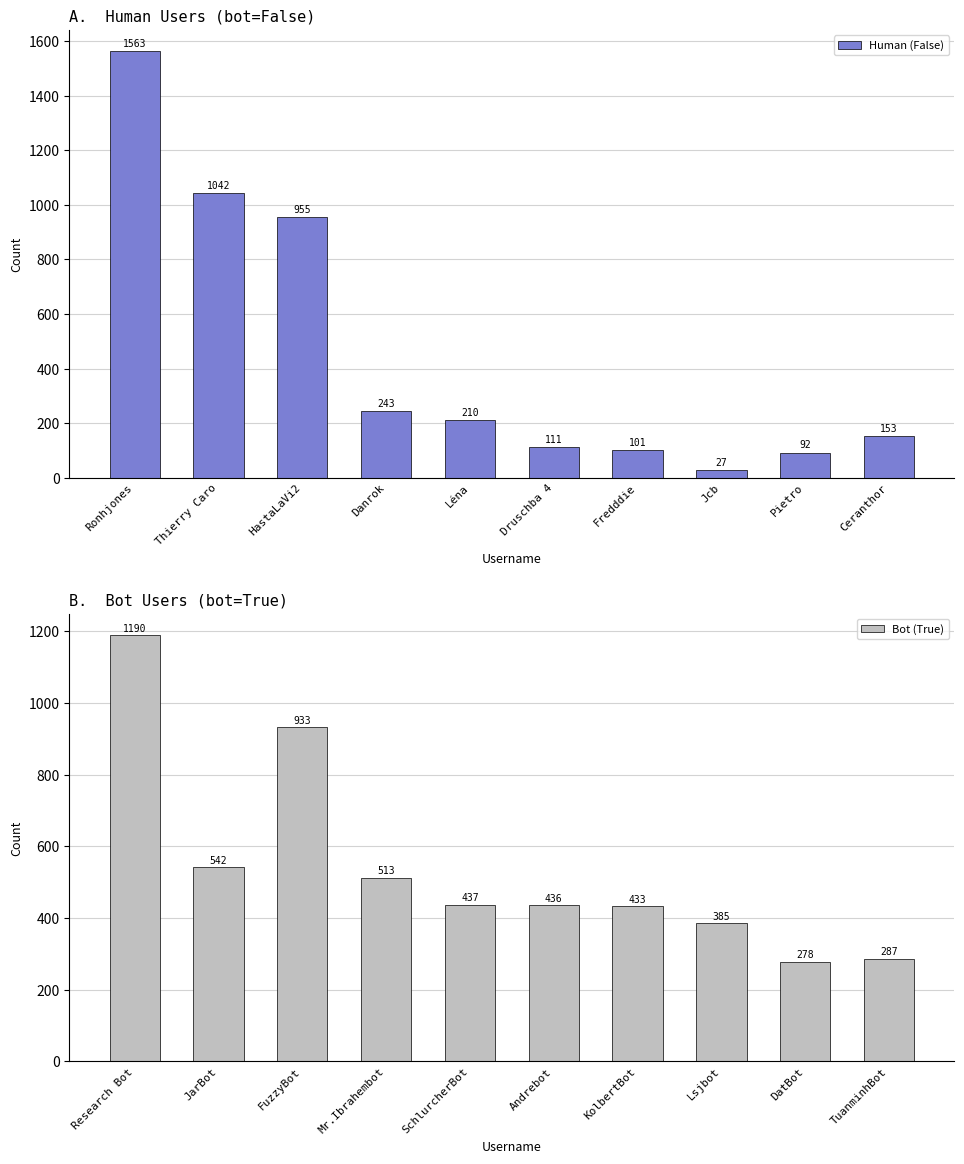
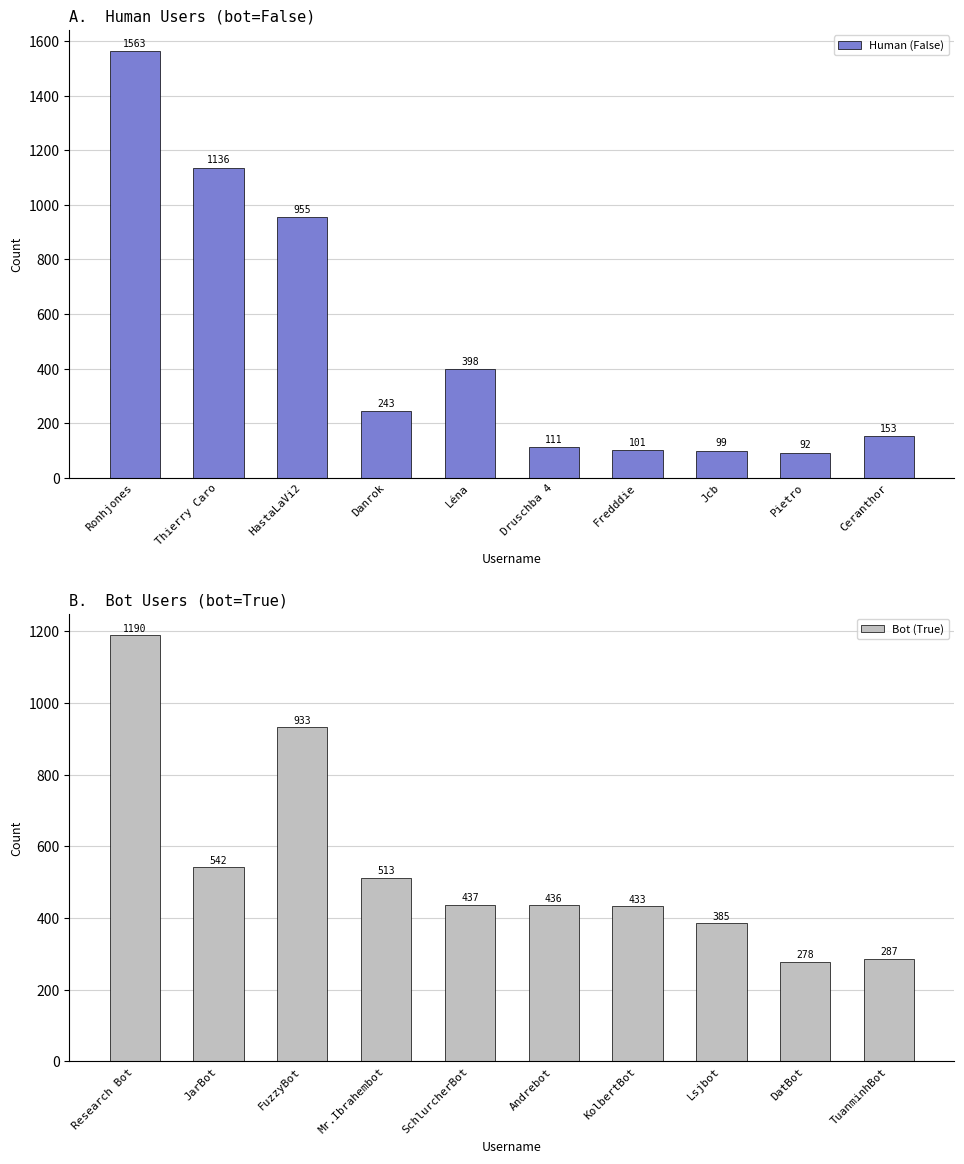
  {
    "A. Human Users (bot=False)": {
      "Ronhjones": 1563,
-     "Thierry Caro": 1042,
+     "Thierry Caro": 1136,
      "HastaLaVi2": 955,
      "Danrok": 243,
-     "Léna": 210,
+     "Léna": 398,
      "Druschba 4": 111,
      "Fredddie": 101,
-     "Jcb": 27,
+     "Jcb": 99,
      "Pietro": 92,
      "Ceranthor": 153
    },
    "B. Bot Users (bot=True)": {
      "Research Bot": 1190,
      "JarBot": 542,
      "FuzzyBot": 933,
      "Mr.Ibrahembot": 513,
      "SchlurcherBot": 437,
      "Andrebot": 436,
      "KolbertBot": 433,
      "Lsjbot": 385,
      "DatBot": 278,
      "TuanminhBot": 287
    }
  }
